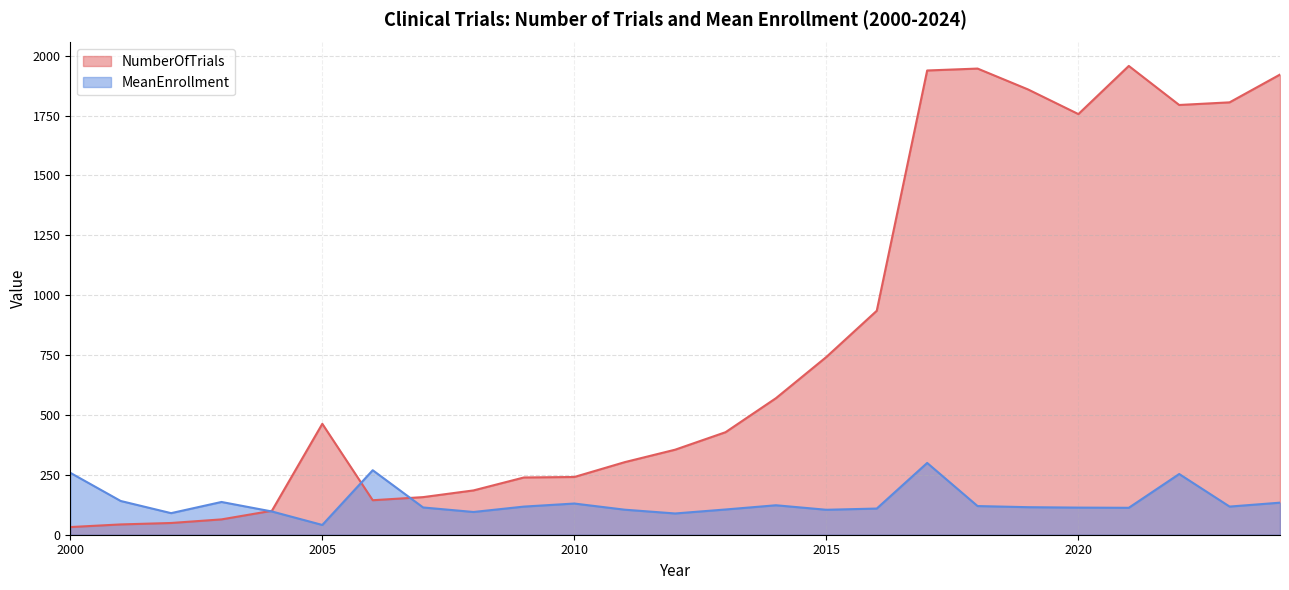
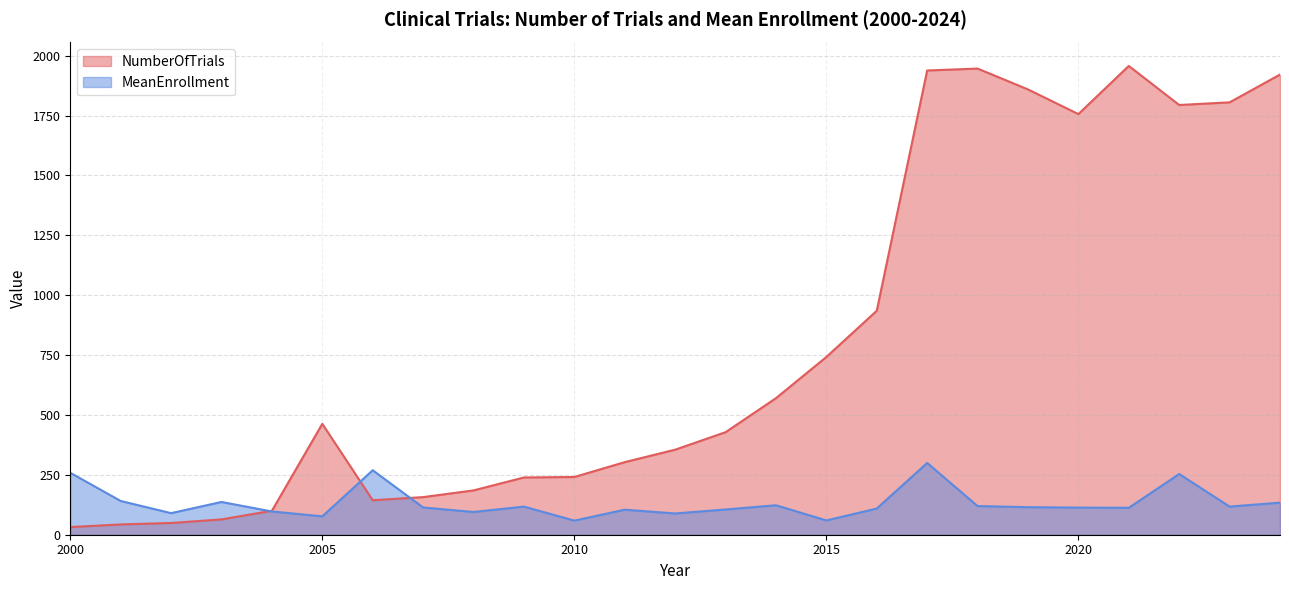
  {
    "NumberOfTrials": {
      "2000": 30,
      "2005": 460,
      "2010": 240,
      "2015": 740,
      "2020": 1760
    },
    "MeanEnrollment": {
      "2000": 260,
-     "2005": 40,
-     "2010": 130,
-     "2015": 100,
+     "2005": 80,
+     "2010": 60,
+     "2015": 60,
      "2020": 110
    }
  }
